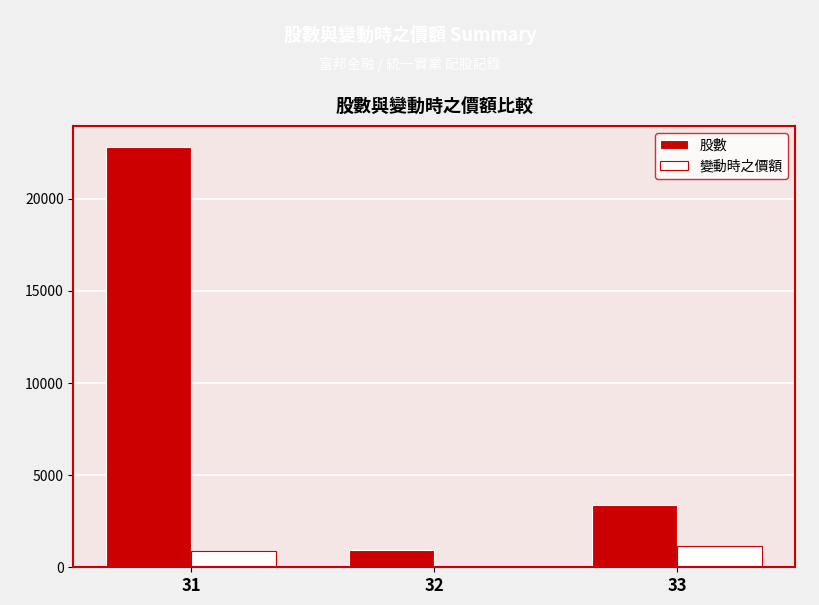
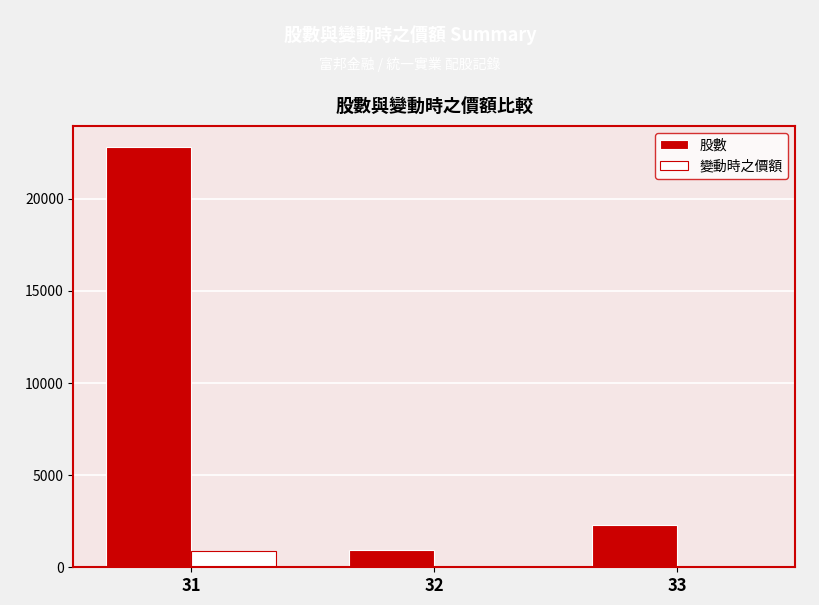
  {
    "股數": {
      "31": 22800,
      "32": 900,
-     "33": 3400
+     "33": 2300
    },
    "變動時之價額": {
      "31": 900,
-     "33": 1100
+     "33": 0
    }
  }
